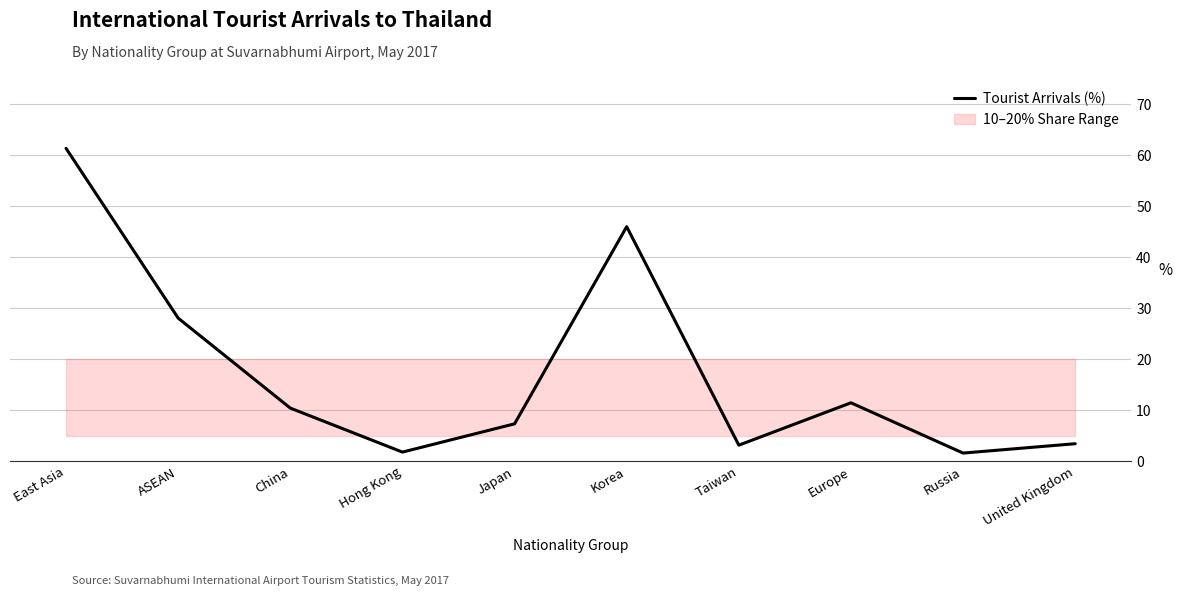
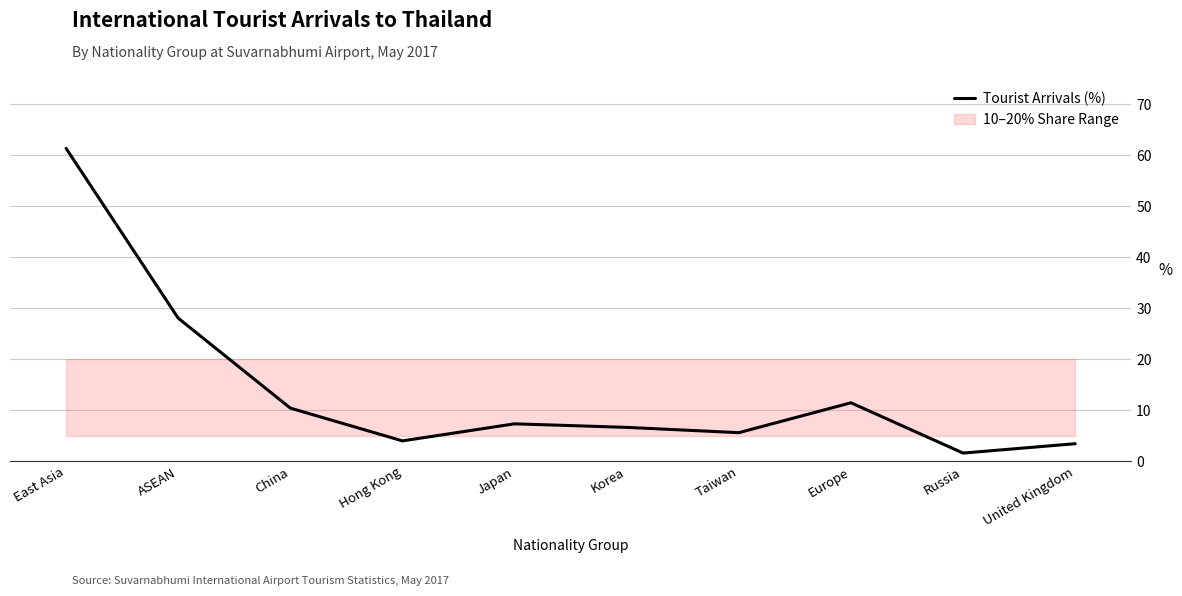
  {
    "Tourist Arrivals (%)": {
      "East Asia": 61,
      "ASEAN": 28,
      "China": 10,
-     "Hong Kong": 2,
+     "Hong Kong": 4,
      "Japan": 7,
-     "Korea": 46,
-     "Taiwan": 3,
+     "Korea": 7,
+     "Taiwan": 6,
      "Europe": 11,
      "Russia": 2,
      "United Kingdom": 3
    },
    "10–20% Share Range": {
      "East Asia": 20,
      "ASEAN": 20,
      "China": 20,
      "Hong Kong": 20,
      "Japan": 20,
      "Korea": 20,
      "Taiwan": 20,
      "Europe": 20,
      "Russia": 20,
      "United Kingdom": 20
    }
  }
